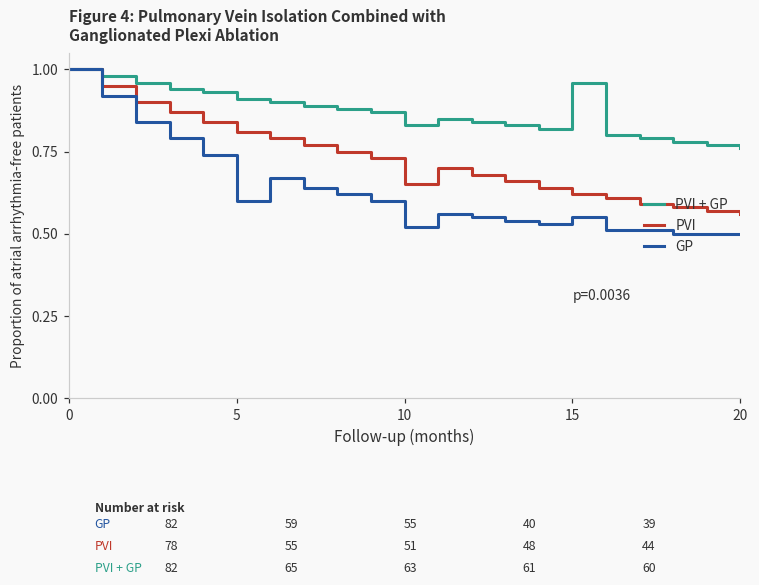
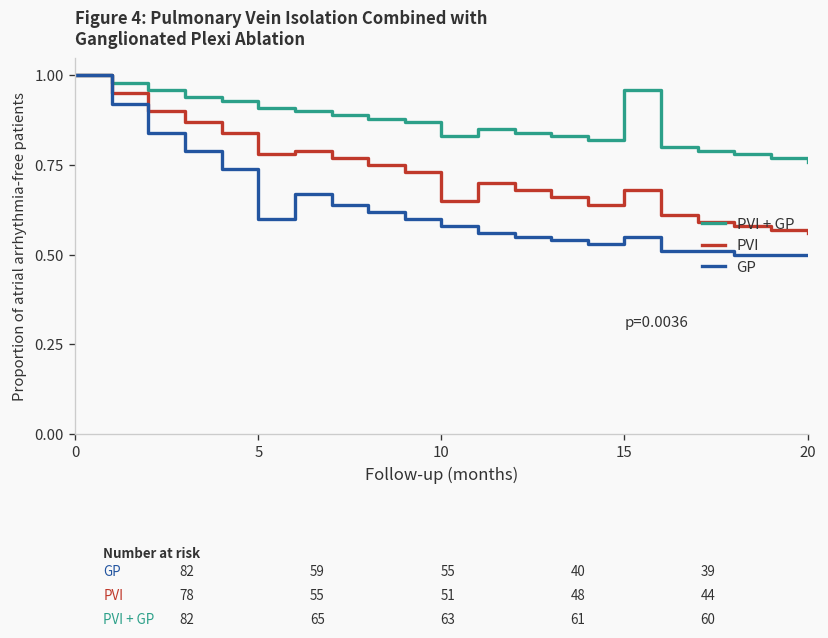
  {
    "PVI + GP": {
      "5": 0.91,
      "10": 0.83,
      "15": 0.96,
      "20": 0.76
    },
    "PVI": {
-     "5": 0.81,
+     "5": 0.78,
      "10": 0.65,
-     "15": 0.62,
+     "15": 0.68,
      "20": 0.56
    },
    "GP": {
      "5": 0.60,
-     "10": 0.52,
+     "10": 0.58,
      "15": 0.55,
      "20": 0.50
    }
  }
